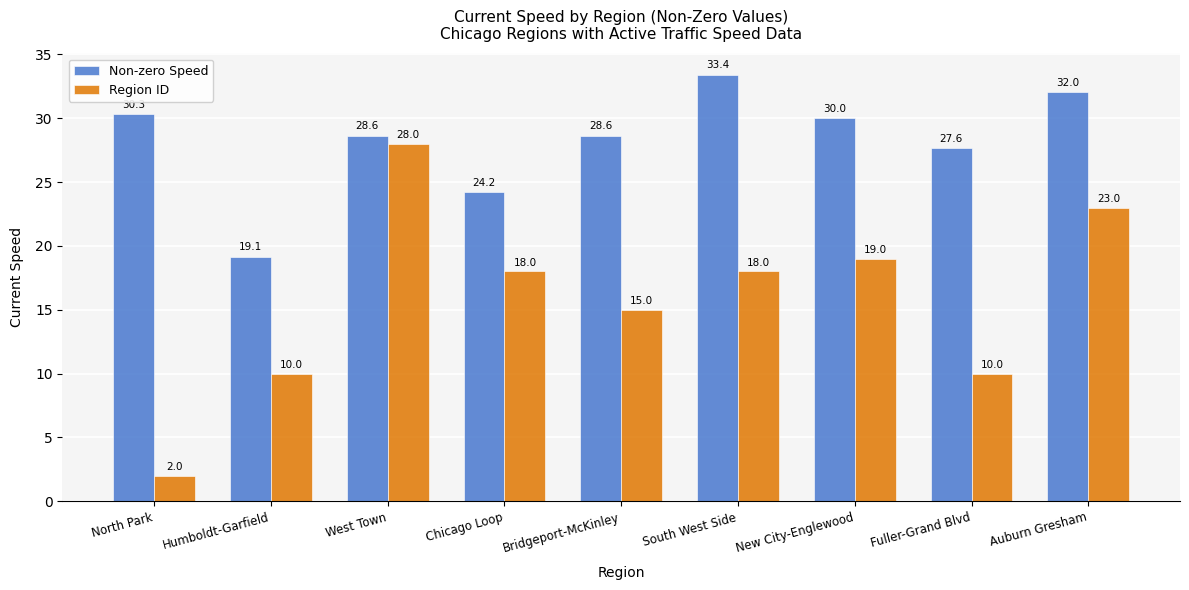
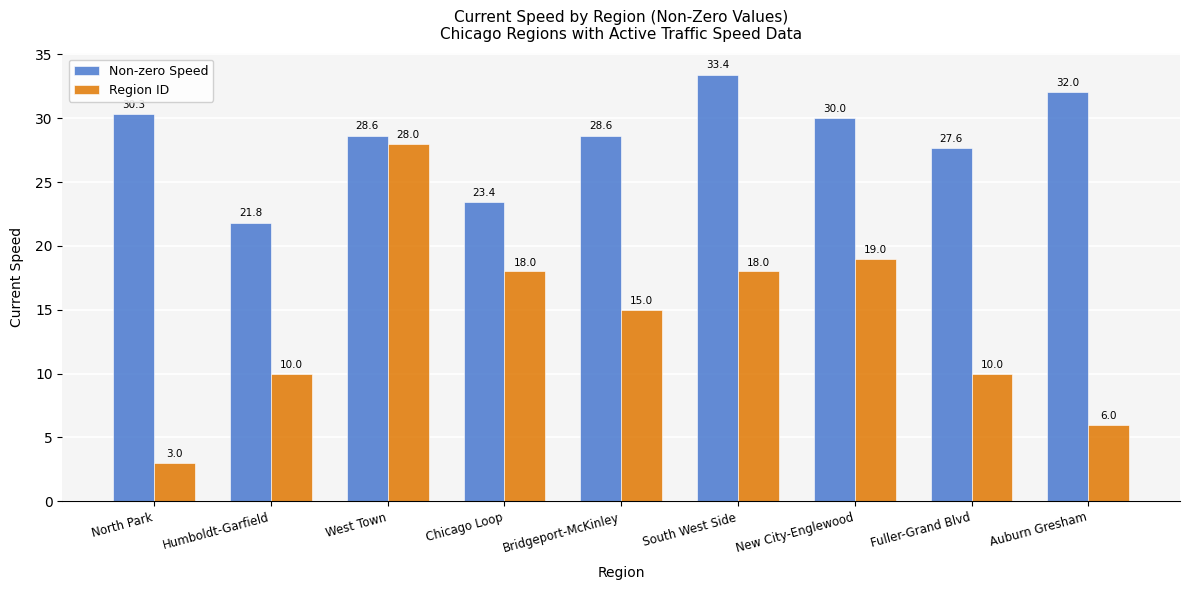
  {
    "Non-zero Speed": {
-     "Humboldt-Garfield": 19.1,
+     "Humboldt-Garfield": 21.8,
      "West Town": 28.6,
-     "Chicago Loop": 24.2,
+     "Chicago Loop": 23.4,
      "Bridgeport-McKinley": 28.6,
      "South West Side": 33.4,
      "New City-Englewood": 30.0,
      "Fuller-Grand Blvd": 27.6,
      "Auburn Gresham": 32.0
    },
    "Region ID": {
-     "North Park": 2.0,
+     "North Park": 3.0,
      "Humboldt-Garfield": 10.0,
      "West Town": 28.0,
      "Chicago Loop": 18.0,
      "Bridgeport-McKinley": 15.0,
      "South West Side": 18.0,
      "New City-Englewood": 19.0,
      "Fuller-Grand Blvd": 10.0,
-     "Auburn Gresham": 23.0
+     "Auburn Gresham": 6.0
    }
  }
